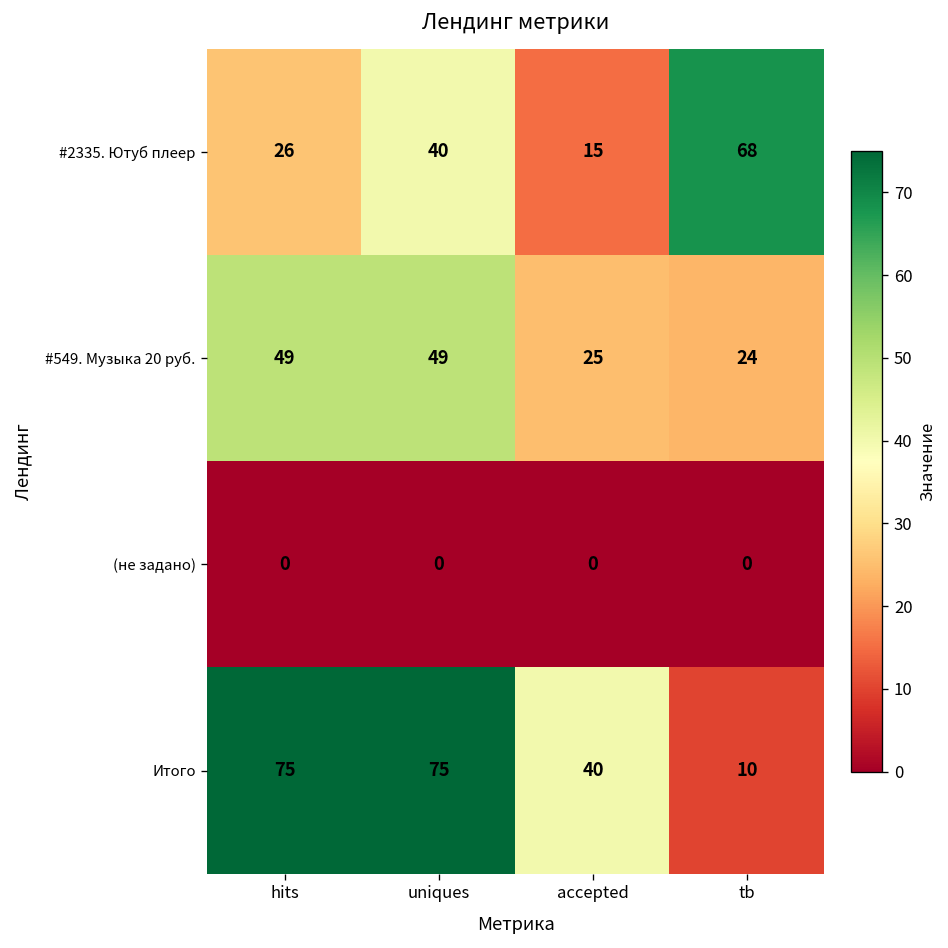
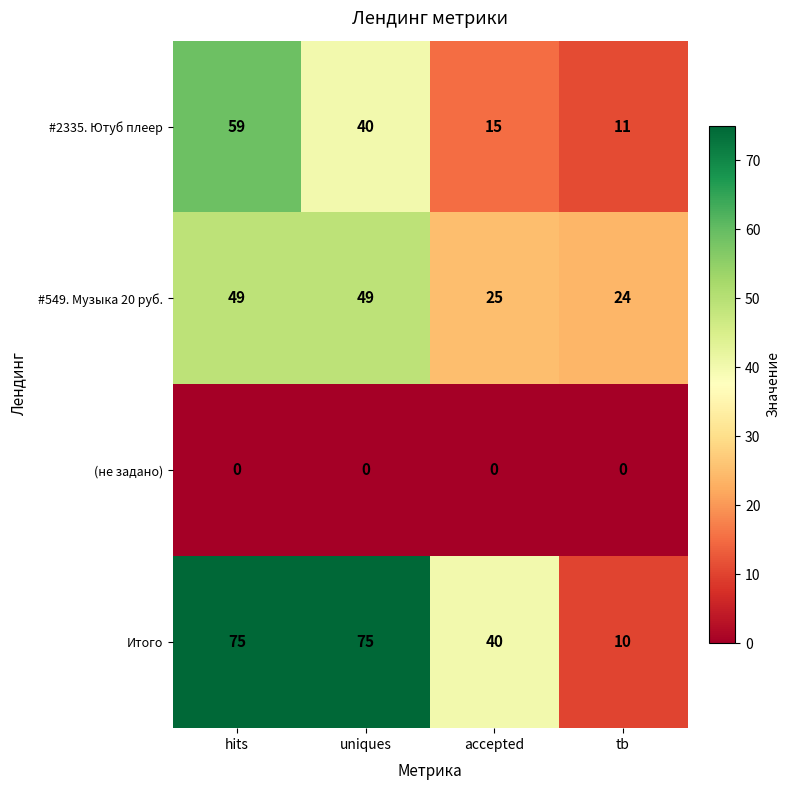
  {
    "#2335. Ютуб плеер": {
-     "hits": 26,
+     "hits": 59,
      "uniques": 40,
      "accepted": 15,
-     "tb": 68
+     "tb": 11
    },
    "#549. Музыка 20 руб.": {
      "hits": 49,
      "uniques": 49,
      "accepted": 25,
      "tb": 24
    },
    "(не задано)": {
      "hits": 0,
      "uniques": 0,
      "accepted": 0,
      "tb": 0
    },
    "Итого": {
      "hits": 75,
      "uniques": 75,
      "accepted": 40,
      "tb": 10
    }
  }
